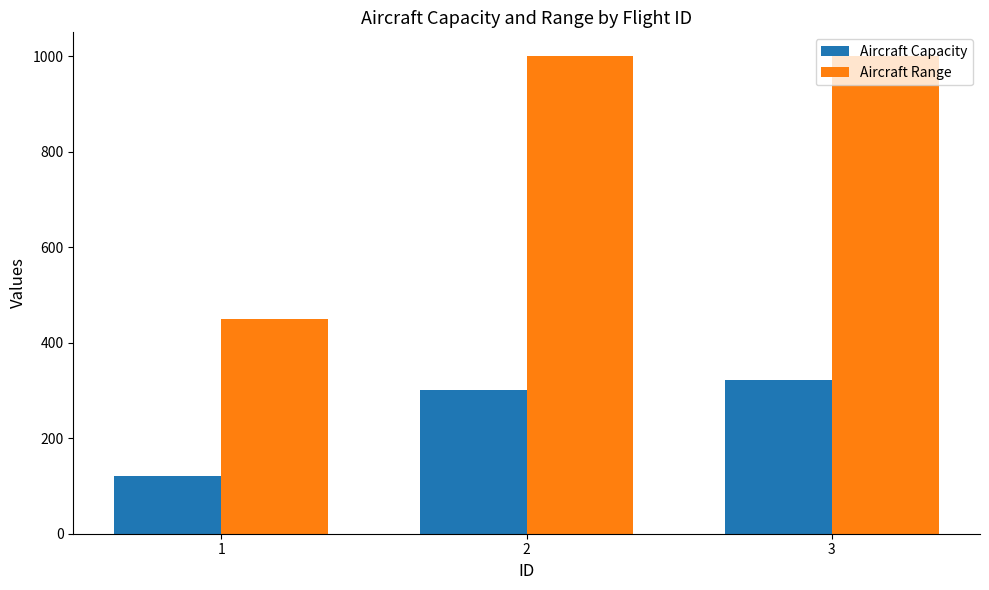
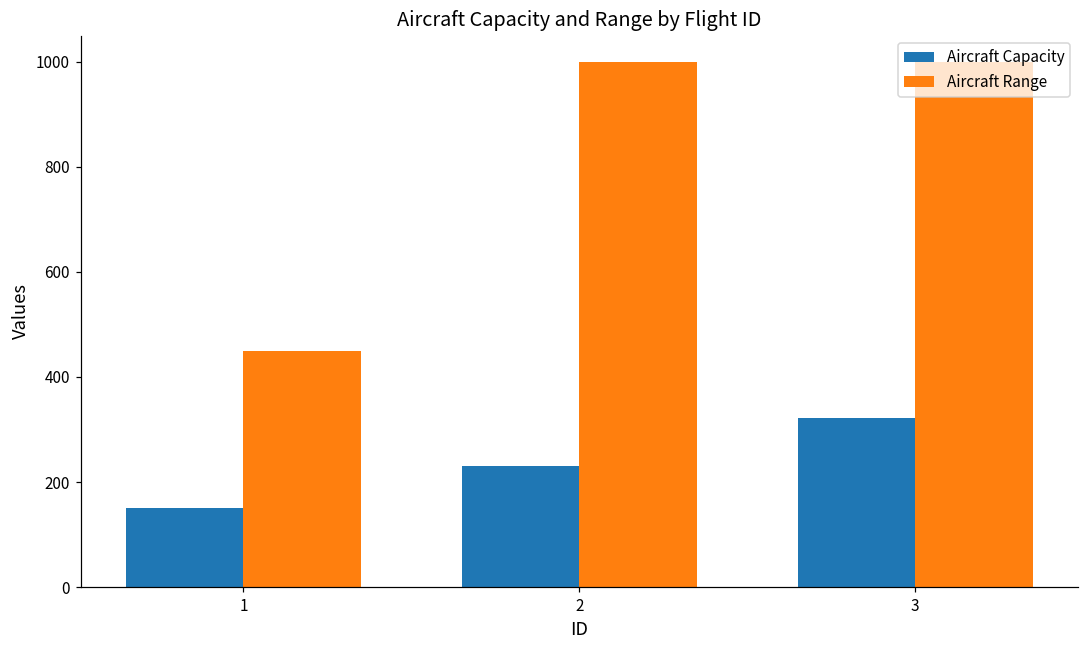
  {
    "Aircraft Capacity": {
-     "1": 120,
-     "2": 300,
+     "1": 150,
+     "2": 230,
      "3": 320
    },
    "Aircraft Range": {
      "1": 450,
      "2": 1000
    }
  }
